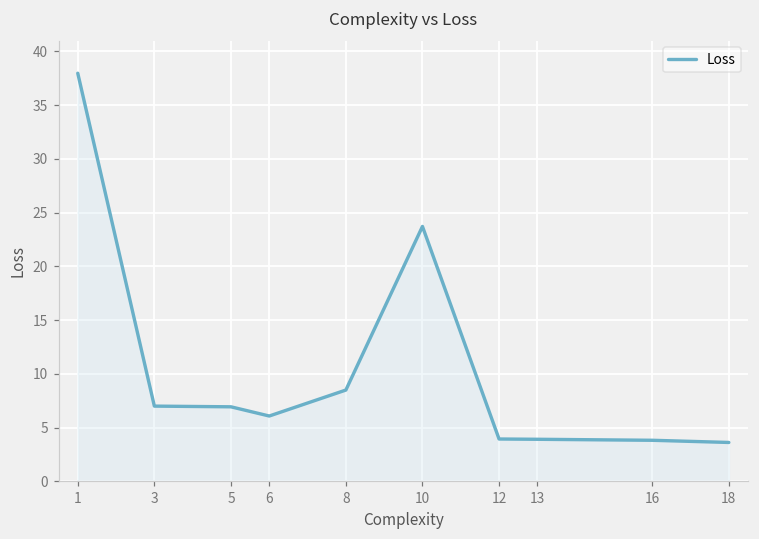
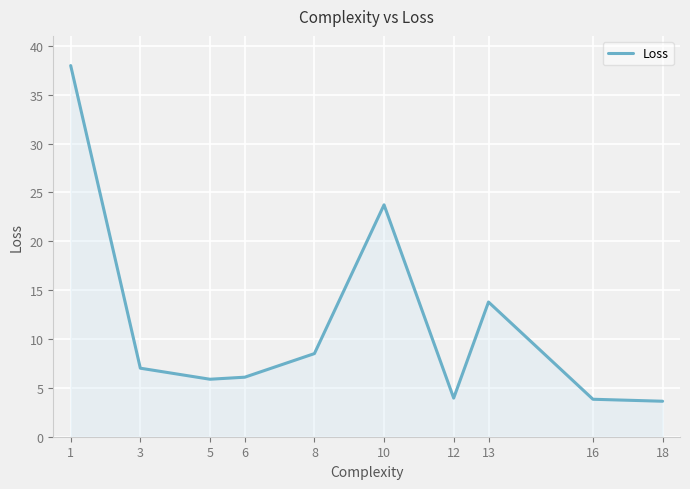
  {
    "1": 38,
    "3": 7,
-   "5": 7,
+   "5": 6,
    "6": 6,
    "8": 9,
    "10": 24,
    "12": 4,
-   "13": 4,
+   "13": 14,
    "16": 4,
    "18": 4
  }
